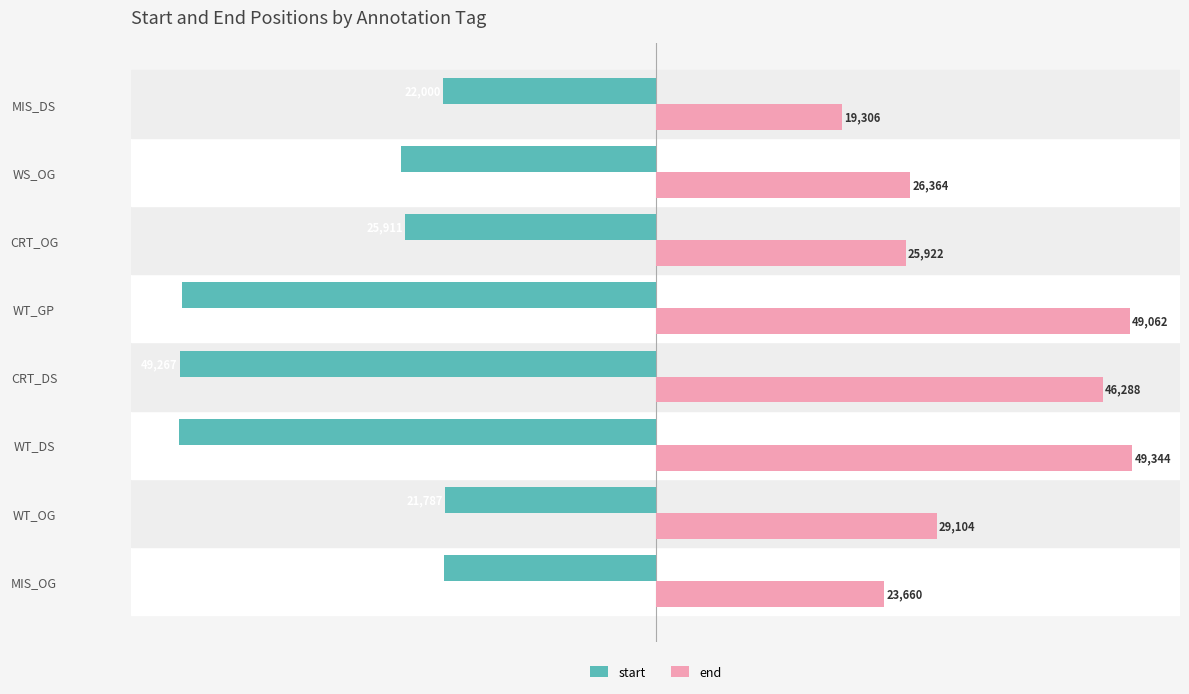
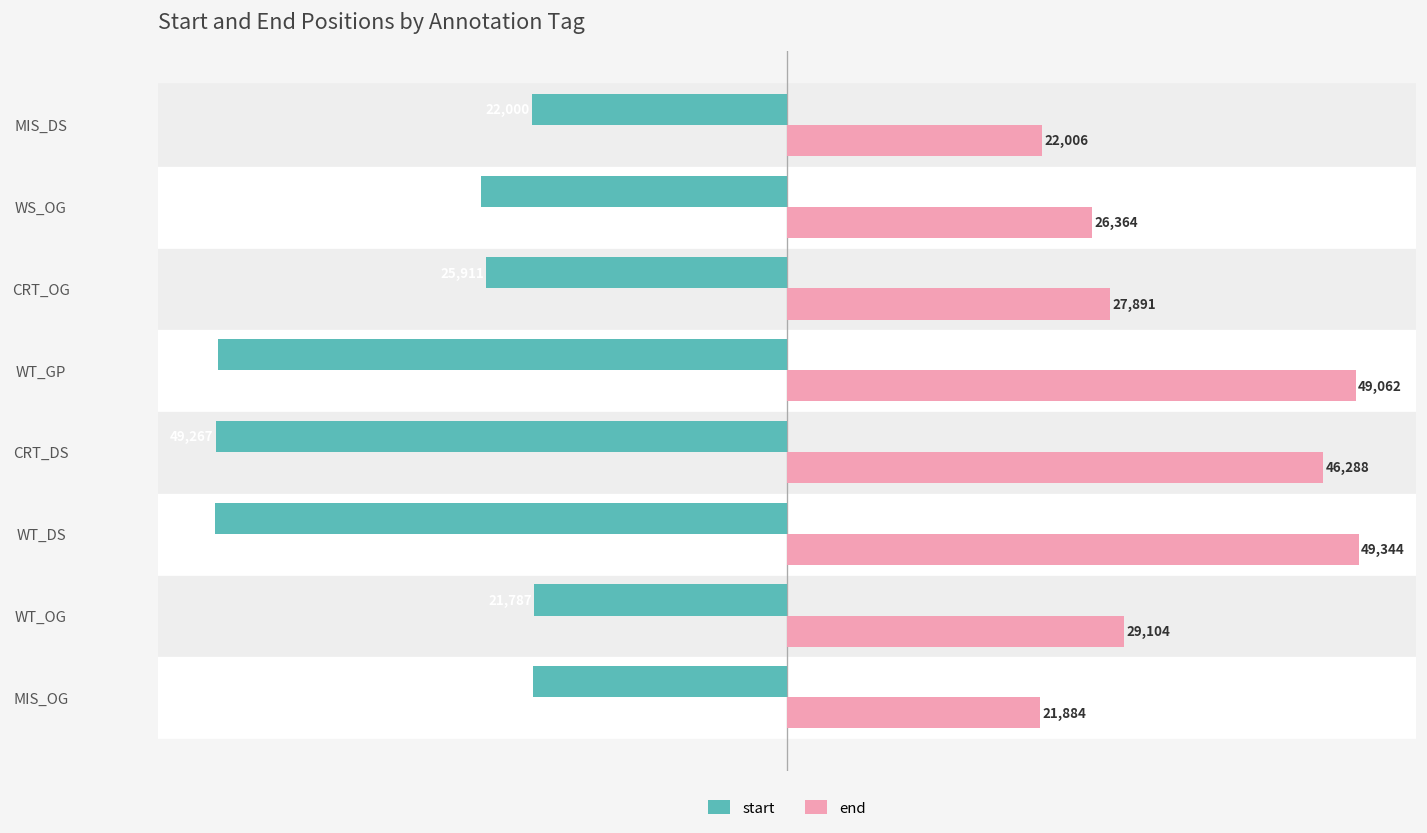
  {
    "end": {
-     "MIS_DS": "19,306",
+     "MIS_DS": "22,006",
      "WS_OG": "26,364",
-     "CRT_OG": "25,922",
+     "CRT_OG": "27,891",
      "WT_GP": "49,062",
      "CRT_DS": "46,288",
      "WT_DS": "49,344",
      "WT_OG": "29,104",
-     "MIS_OG": "23,660"
+     "MIS_OG": "21,884"
    }
  }
